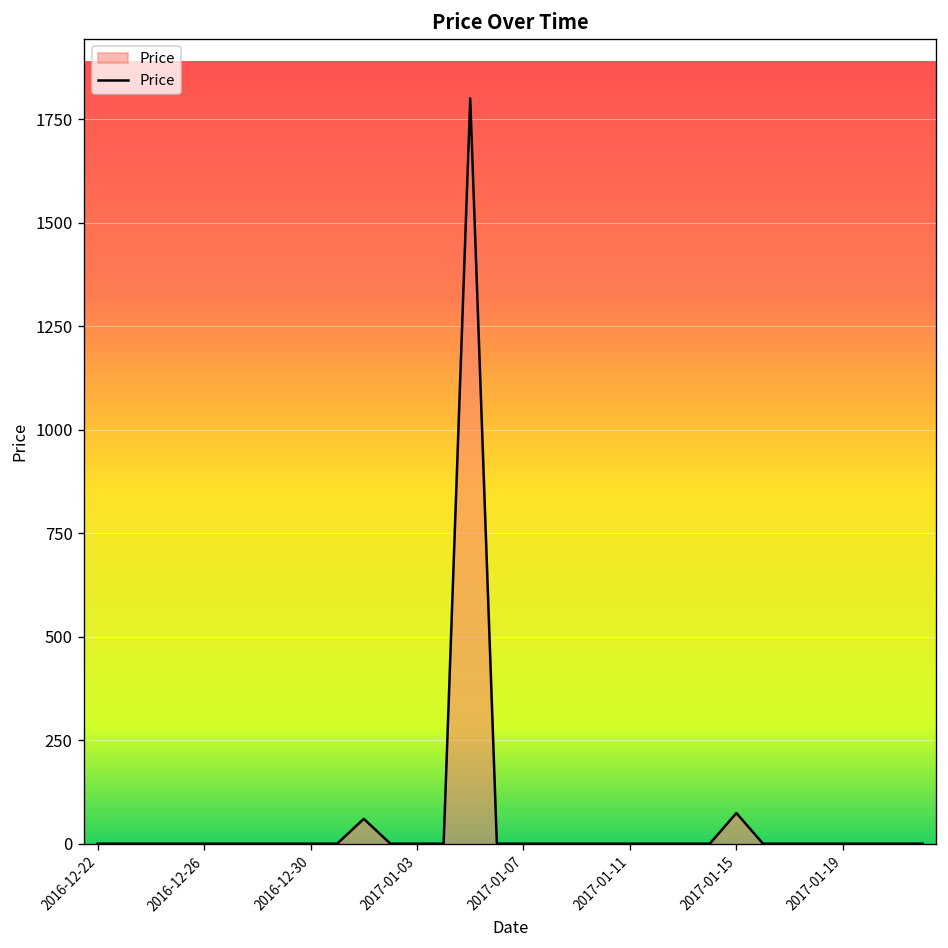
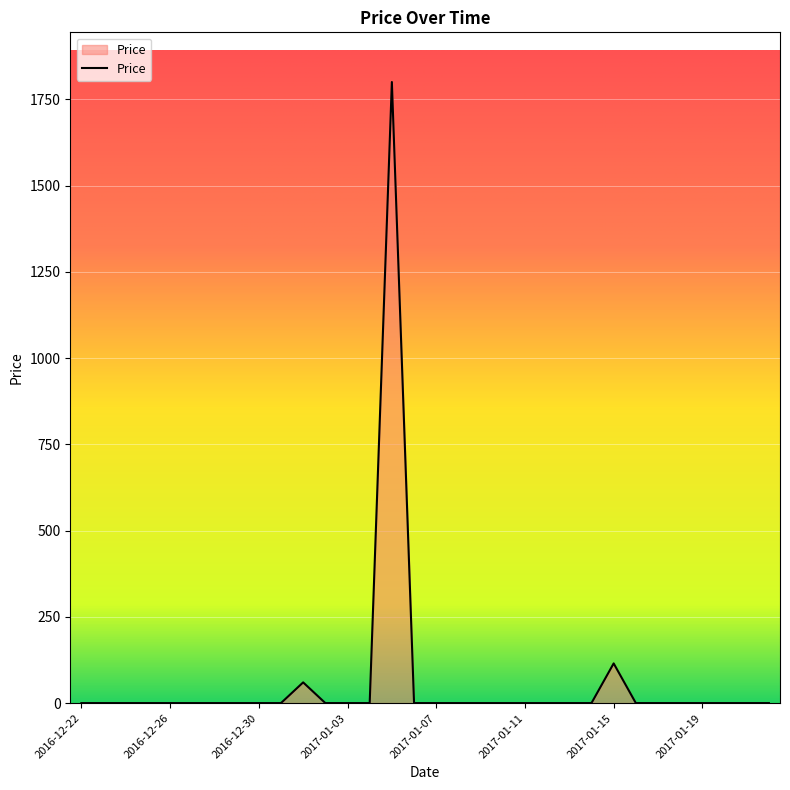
  {
    "2016-12-22": 0,
    "2016-12-26": 0,
    "2016-12-30": 0,
    "2017-01-03": 0,
    "2017-01-07": 0,
    "2017-01-11": 0,
-   "2017-01-15": 70,
+   "2017-01-15": 120,
    "2017-01-19": 0
  }
